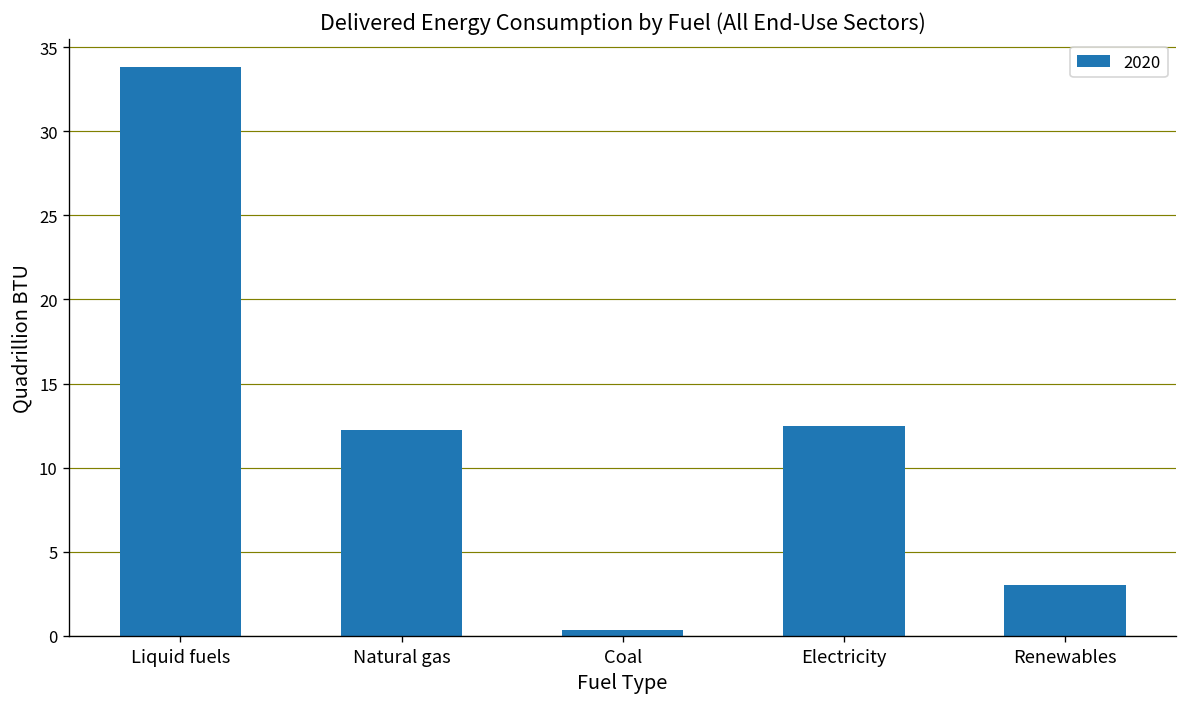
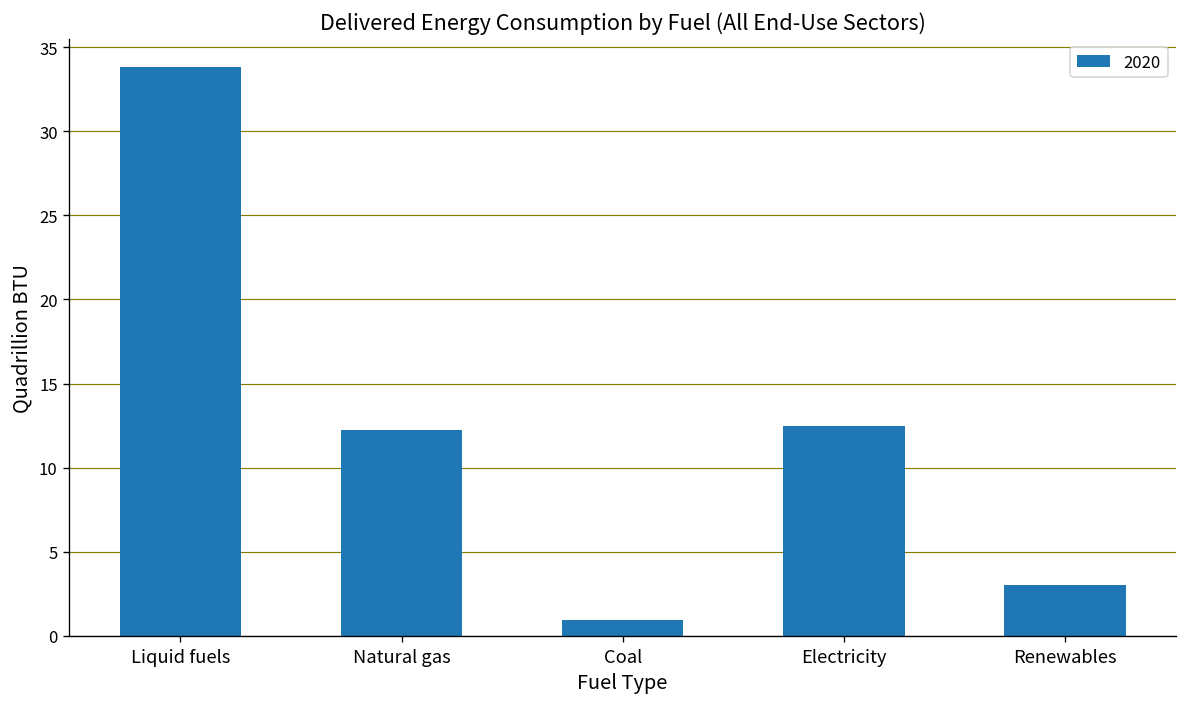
  {
    "Liquid fuels": 33.8,
    "Natural gas": 12.2,
-   "Coal": 0.3,
+   "Coal": 1.0,
    "Electricity": 12.5,
    "Renewables": 3.0
  }
